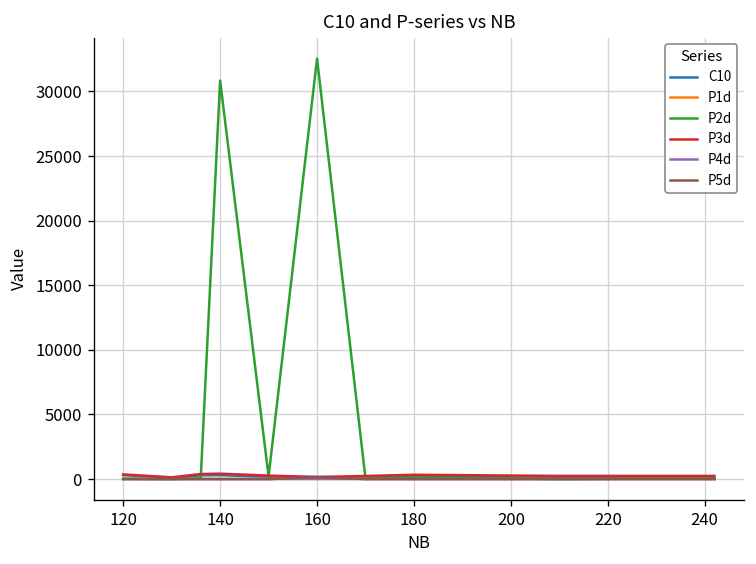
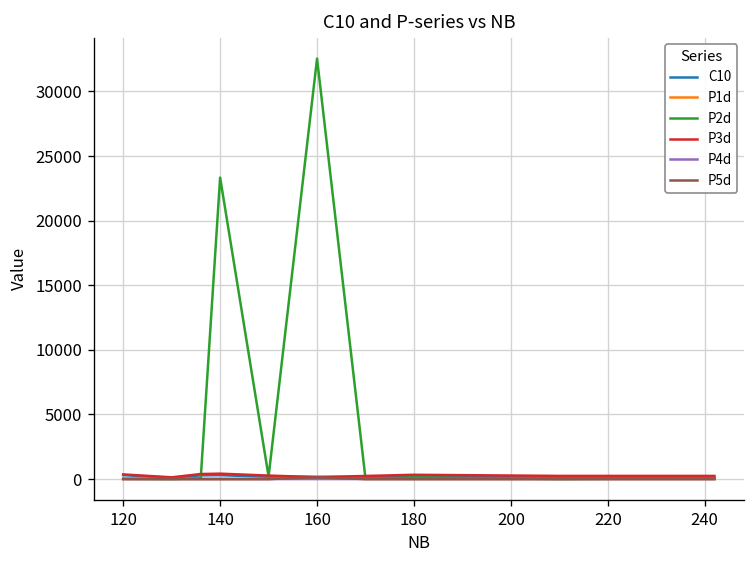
  {
    "P2d": {
-     "140": 30800,
+     "140": 23300,
      "160": 32500
    }
  }
